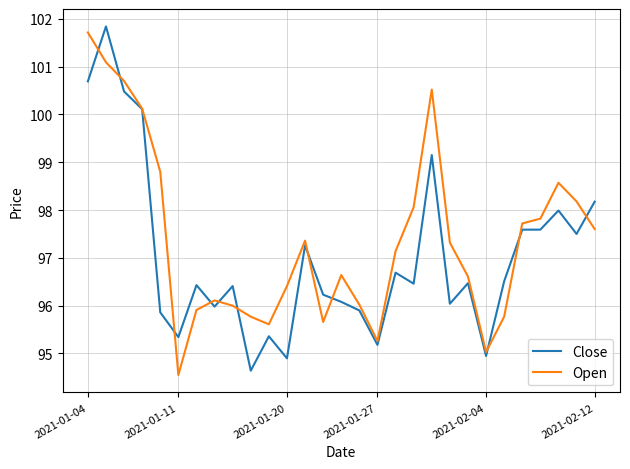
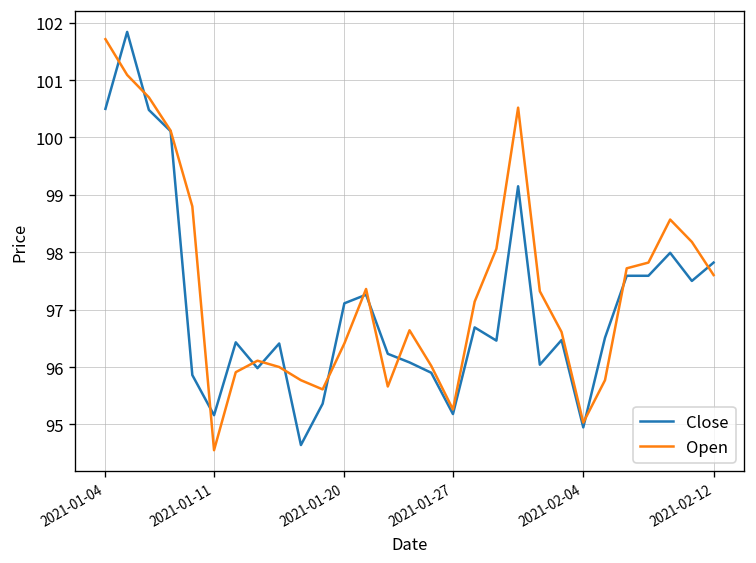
  {
    "Close": {
-     "2021-01-04": 100.7,
-     "2021-01-11": 95.3,
-     "2021-01-20": 94.9,
+     "2021-01-04": 100.5,
+     "2021-01-11": 95.2,
+     "2021-01-20": 97.1,
      "2021-01-27": 95.2,
      "2021-02-04": 94.9,
-     "2021-02-12": 98.2
+     "2021-02-12": 97.8
    },
    "Open": {
      "2021-01-04": 101.7,
      "2021-01-11": 94.6,
      "2021-01-20": 96.4,
      "2021-01-27": 95.3,
      "2021-02-04": 95.0,
      "2021-02-12": 97.6
    }
  }
